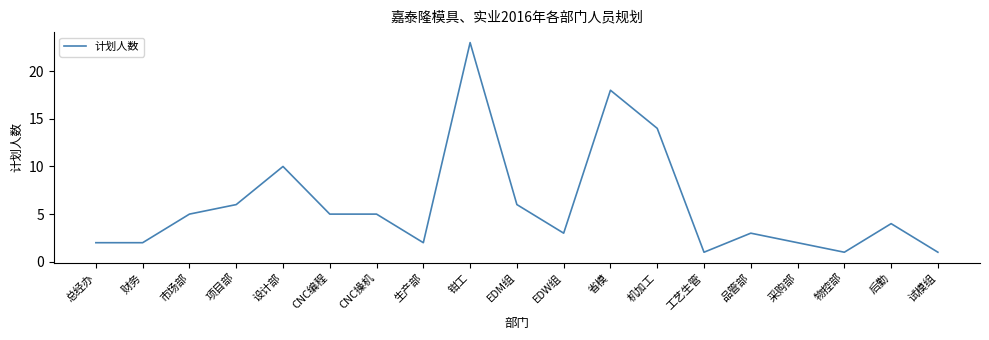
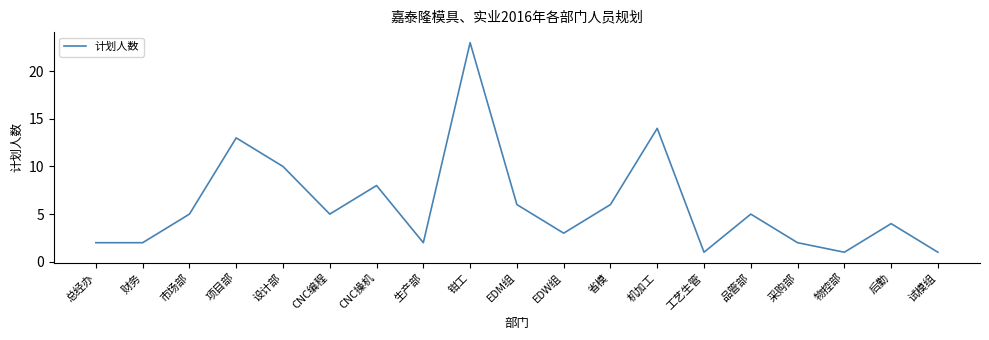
  {
    "总经办": 2,
    "财务": 2,
    "市场部": 5,
-   "项目部": 6,
+   "项目部": 13,
    "设计部": 10,
    "CNC编程": 5,
-   "CNC操机": 5,
+   "CNC操机": 8,
    "生产部": 2,
    "钳工": 23,
    "EDM组": 6,
    "EDW组": 3,
-   "省模": 18,
+   "省模": 6,
    "机加工": 14,
    "工艺生管": 1,
-   "品管部": 3,
+   "品管部": 5,
    "采购部": 2,
    "物控部": 1,
    "后勤": 4,
    "试模组": 1
  }
